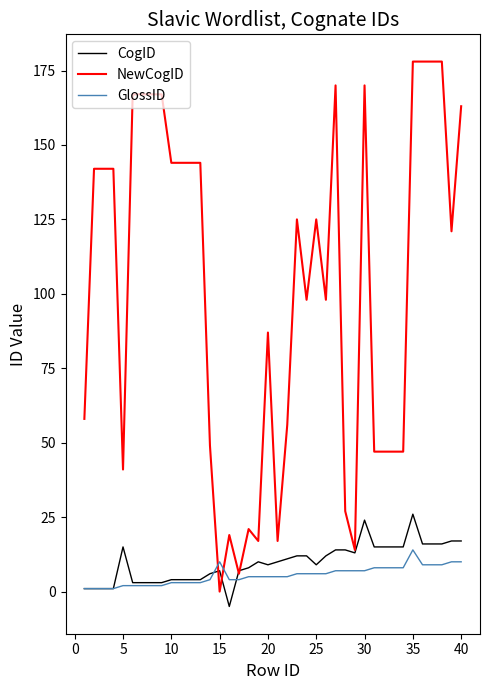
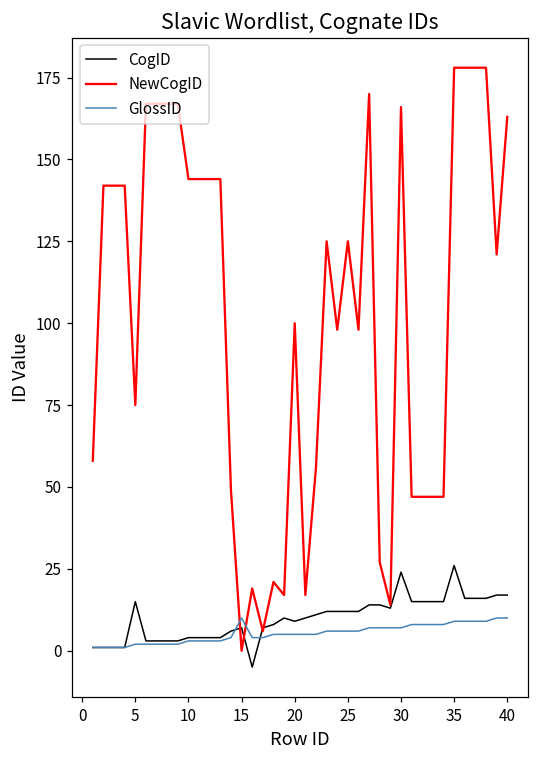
  {
    "CogID": {
      "5": 15,
      "10": 4,
      "15": 7,
      "20": 9,
-     "25": 9,
+     "25": 12,
      "30": 24,
      "35": 26,
      "40": 17
    },
    "NewCogID": {
-     "5": 41,
+     "5": 75,
      "10": 144,
      "15": 0,
-     "20": 87,
+     "20": 100,
      "25": 125,
-     "30": 170,
+     "30": 166,
      "35": 178,
      "40": 163
    },
    "GlossID": {
      "5": 2,
      "10": 3,
      "15": 10,
      "20": 5,
      "25": 6,
      "30": 7,
-     "35": 14,
+     "35": 9,
      "40": 10
    }
  }
